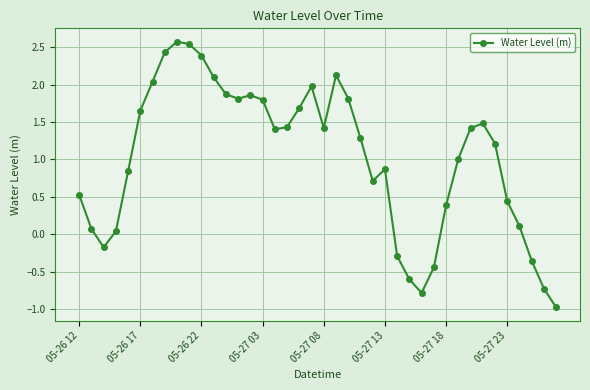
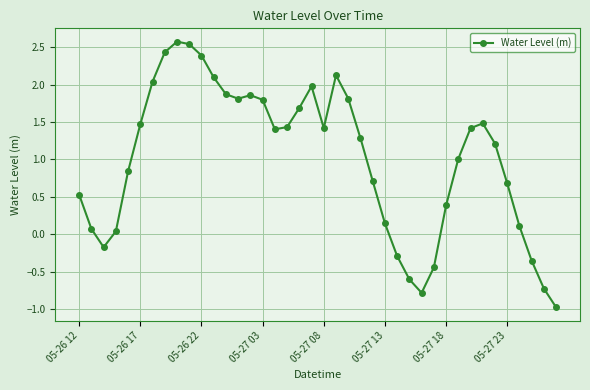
  {
    "05-26 12": 0.5,
-   "05-26 17": 1.7,
+   "05-26 17": 1.5,
    "05-26 22": 2.4,
    "05-27 03": 1.8,
    "05-27 08": 1.4,
-   "05-27 13": 0.9,
+   "05-27 13": 0.1,
    "05-27 18": 0.4,
-   "05-27 23": 0.4
+   "05-27 23": 0.7
  }
